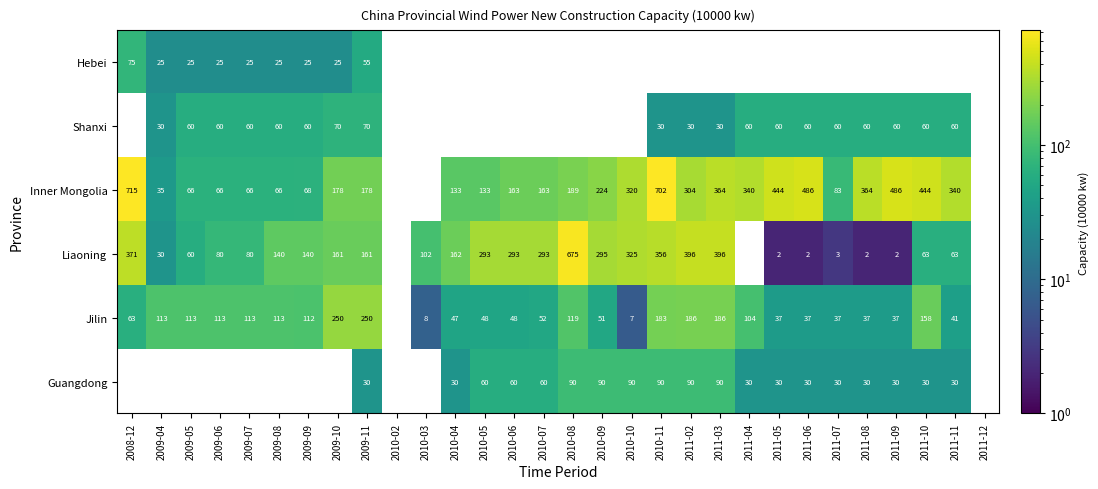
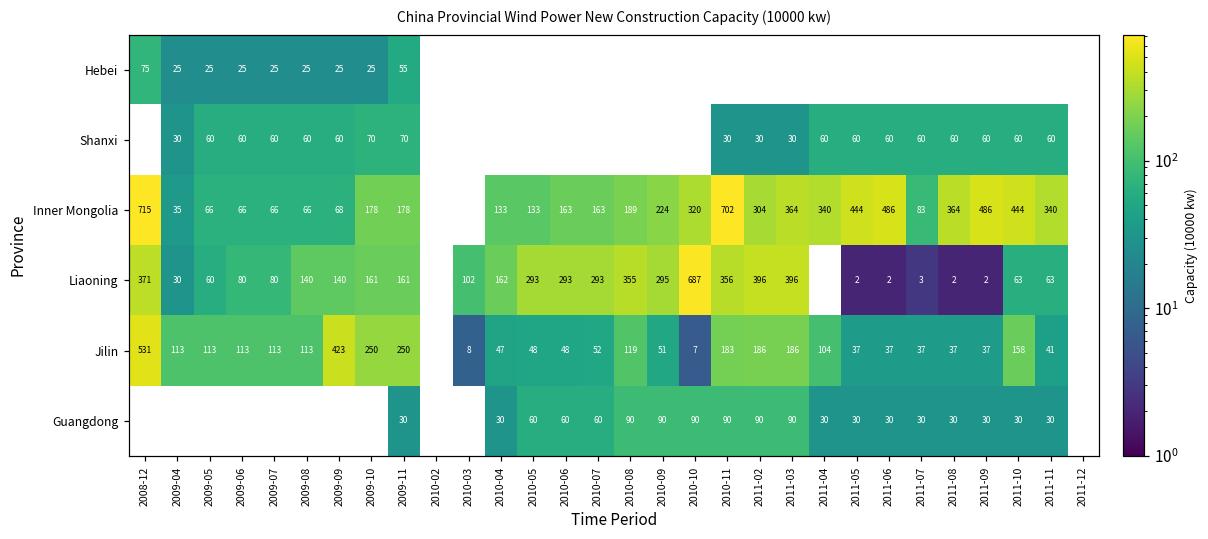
  {
    "Hebei": {
      "2008-12": 75,
      "2009-04": 25,
      "2009-05": 25,
      "2009-06": 25,
      "2009-07": 25,
      "2009-08": 25,
      "2009-09": 25,
      "2009-10": 25,
      "2009-11": 55
    },
    "Shanxi": {
      "2009-04": 30,
      "2009-05": 60,
      "2009-06": 60,
      "2009-07": 60,
      "2009-08": 60,
      "2009-09": 60,
      "2009-10": 70,
      "2009-11": 70,
      "2010-11": 30,
      "2011-02": 30,
      "2011-03": 30,
      "2011-04": 60,
      "2011-05": 60,
      "2011-06": 60,
      "2011-07": 60,
      "2011-08": 60,
      "2011-09": 60,
      "2011-10": 60,
      "2011-11": 60
    },
    "Inner Mongolia": {
      "2008-12": 715,
      "2009-04": 35,
      "2009-05": 66,
      "2009-06": 66,
      "2009-07": 66,
      "2009-08": 66,
      "2009-09": 68,
      "2009-10": 178,
      "2009-11": 178,
      "2010-04": 133,
      "2010-05": 133,
      "2010-06": 163,
      "2010-07": 163,
      "2010-08": 189,
      "2010-09": 224,
      "2010-10": 320,
      "2010-11": 702,
      "2011-02": 304,
      "2011-03": 364,
      "2011-04": 340,
      "2011-05": 444,
      "2011-06": 486,
      "2011-07": 83,
      "2011-08": 364,
      "2011-09": 486,
      "2011-10": 444,
      "2011-11": 340
    },
    "Liaoning": {
      "2008-12": 371,
      "2009-04": 30,
      "2009-05": 60,
      "2009-06": 80,
      "2009-07": 80,
      "2009-08": 140,
      "2009-09": 140,
      "2009-10": 161,
      "2009-11": 161,
      "2010-03": 102,
      "2010-04": 162,
      "2010-05": 293,
      "2010-06": 293,
      "2010-07": 293,
-     "2010-08": 675,
+     "2010-08": 355,
      "2010-09": 295,
-     "2010-10": 325,
+     "2010-10": 687,
      "2010-11": 356,
      "2011-02": 396,
      "2011-03": 396,
      "2011-05": 2,
      "2011-06": 2,
      "2011-07": 3,
      "2011-08": 2,
      "2011-09": 2,
      "2011-10": 63,
      "2011-11": 63
    },
    "Jilin": {
-     "2008-12": 63,
+     "2008-12": 531,
      "2009-04": 113,
      "2009-05": 113,
      "2009-06": 113,
      "2009-07": 113,
      "2009-08": 113,
-     "2009-09": 112,
+     "2009-09": 423,
      "2009-10": 250,
      "2009-11": 250,
      "2010-03": 8,
      "2010-04": 47,
      "2010-05": 48,
      "2010-06": 48,
      "2010-07": 52,
      "2010-08": 119,
      "2010-09": 51,
      "2010-10": 7,
      "2010-11": 183,
      "2011-02": 186,
      "2011-03": 186,
      "2011-04": 104,
      "2011-05": 37,
      "2011-06": 37,
      "2011-07": 37,
      "2011-08": 37,
      "2011-09": 37,
      "2011-10": 158,
      "2011-11": 41
    },
    "Guangdong": {
      "2009-11": 30,
      "2010-04": 30,
      "2010-05": 60,
      "2010-06": 60,
      "2010-07": 60,
      "2010-08": 90,
      "2010-09": 90,
      "2010-10": 90,
      "2010-11": 90,
      "2011-02": 90,
      "2011-03": 90,
      "2011-04": 30,
      "2011-05": 30,
      "2011-06": 30,
      "2011-07": 30,
      "2011-08": 30,
      "2011-09": 30,
      "2011-10": 30,
      "2011-11": 30
    }
  }
